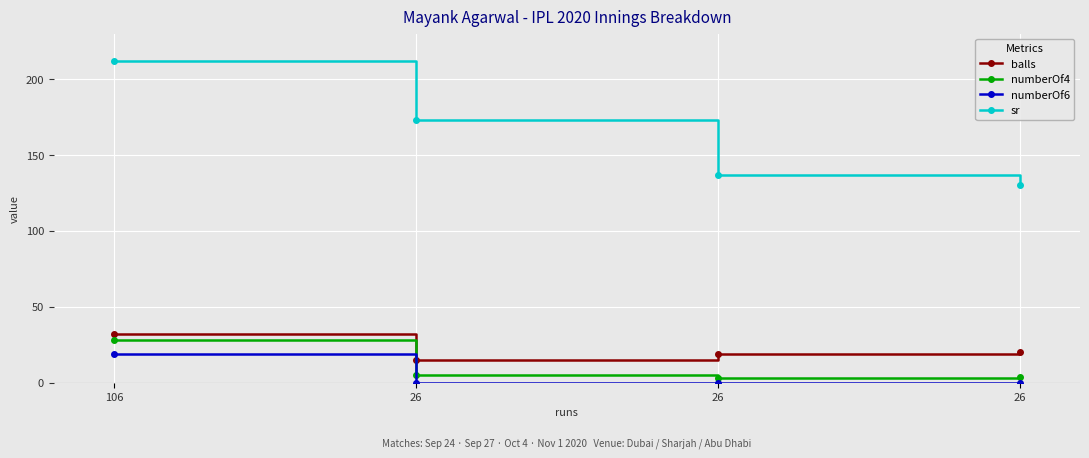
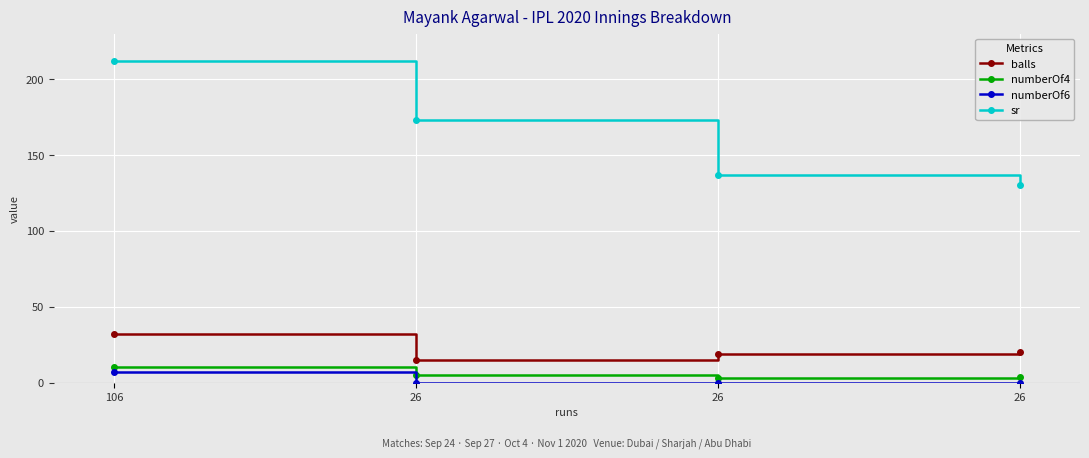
  {
    "balls": {
      "106": 32
    },
    "numberOf4": {
-     "106": 28
+     "106": 10
    },
    "numberOf6": {
-     "106": 19
+     "106": 7
    },
    "sr": {
      "106": 212
    }
  }
